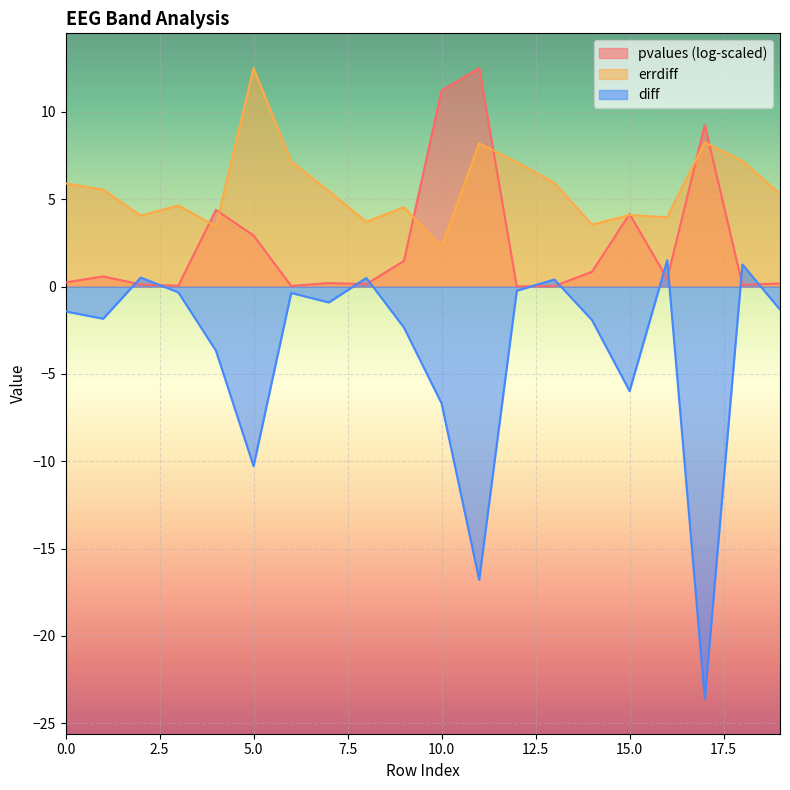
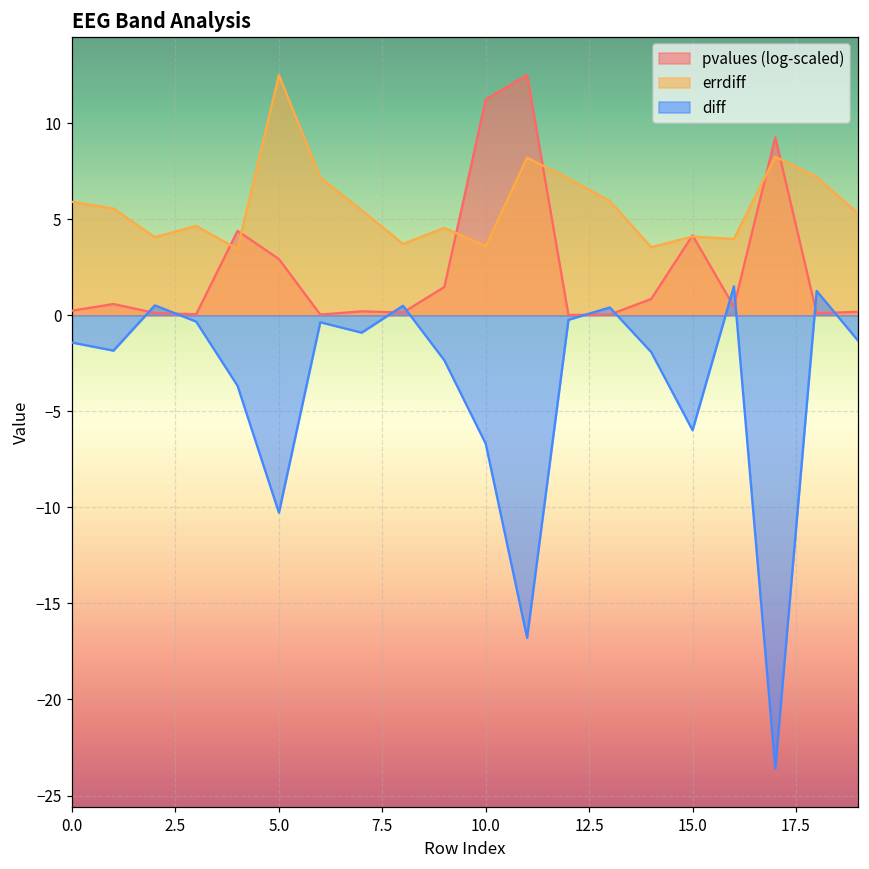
  {
    "pvalues (log-scaled)": {
      "0.0": 0.2,
      "5.0": 2.9,
      "10.0": 11.2
    },
    "errdiff": {
      "0.0": 5.9,
      "5.0": 12.5,
-     "10.0": 2.3
+     "10.0": 3.6
    }
  }
